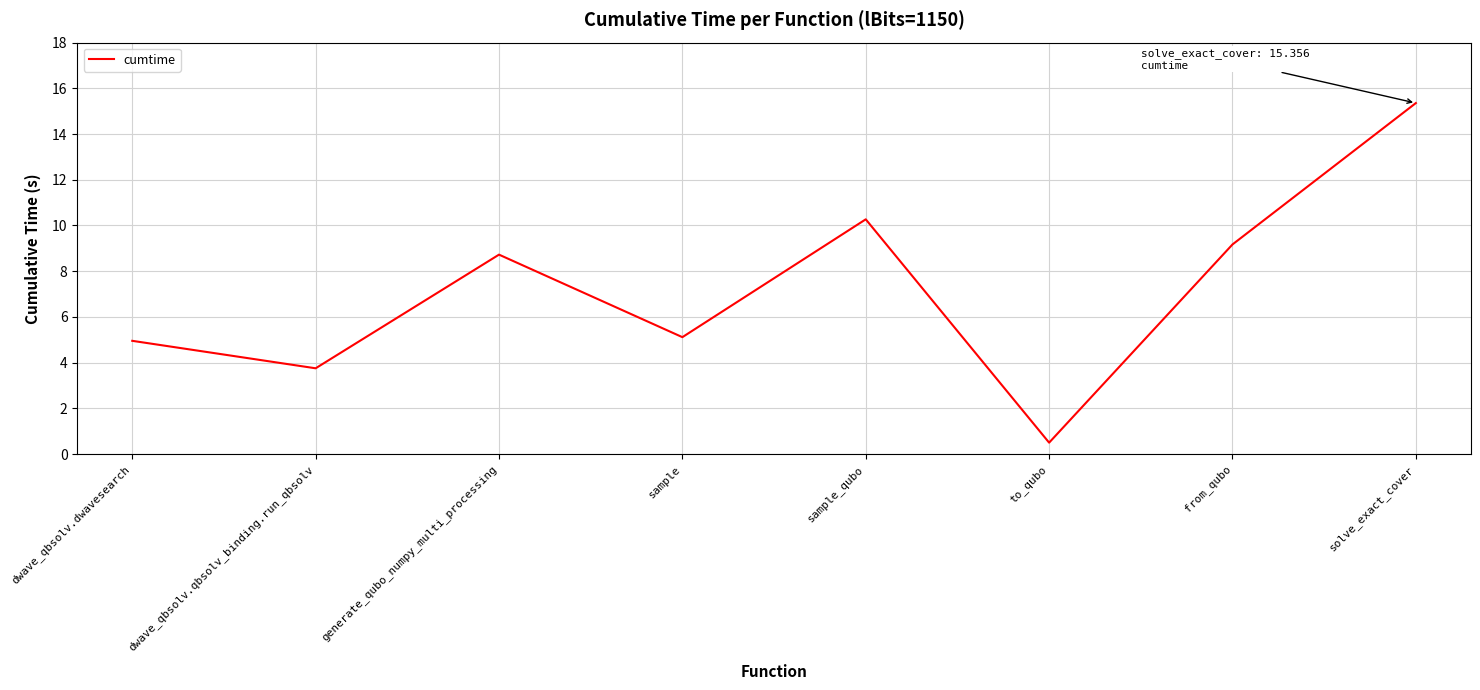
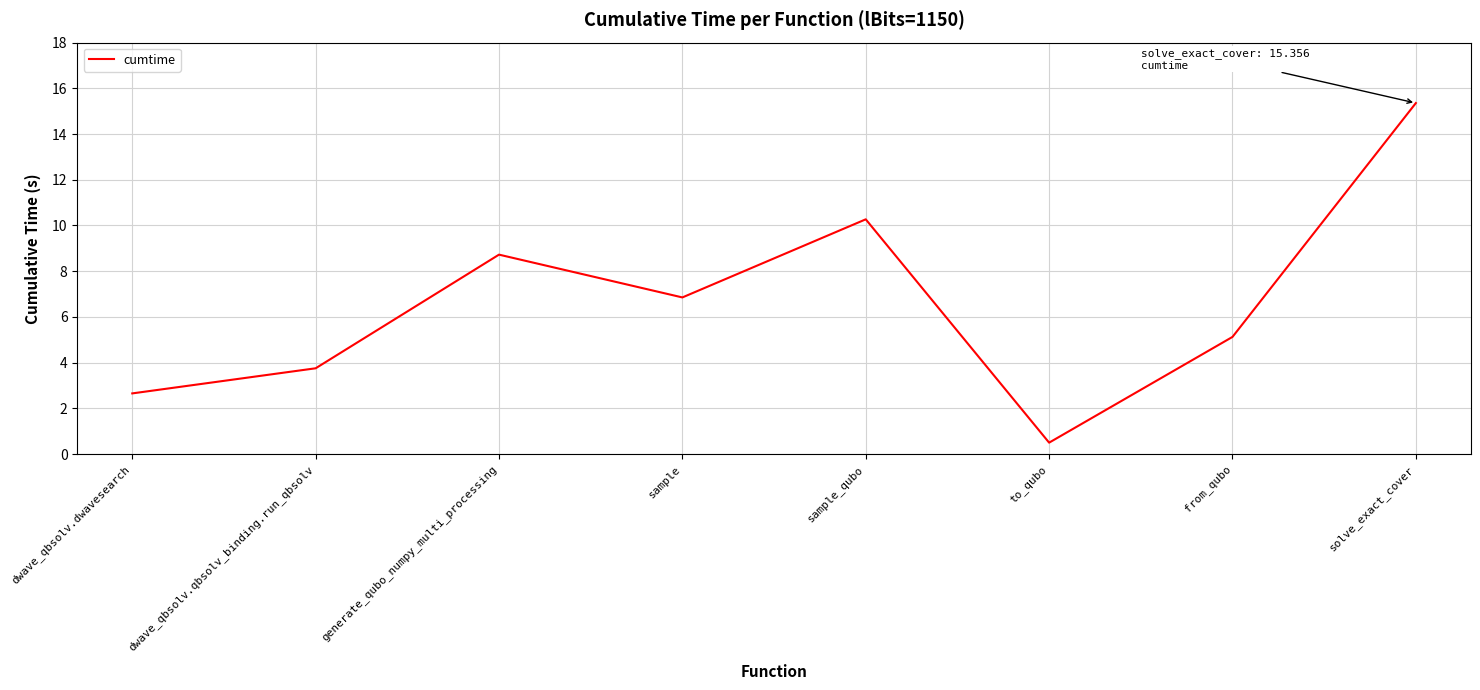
  {
-   "dwave_qbsolv.dwavesearch": 5.0,
+   "dwave_qbsolv.dwavesearch": 2.7,
    "dwave_qbsolv.qbsolv_binding.run_qbsolv": 3.8,
    "generate_qubo_numpy_multi_processing": 8.7,
-   "sample": 5.1,
+   "sample": 6.9,
    "sample_qubo": 10.3,
    "to_qubo": 0.5,
-   "from_qubo": 9.2
+   "from_qubo": 5.1
  }
